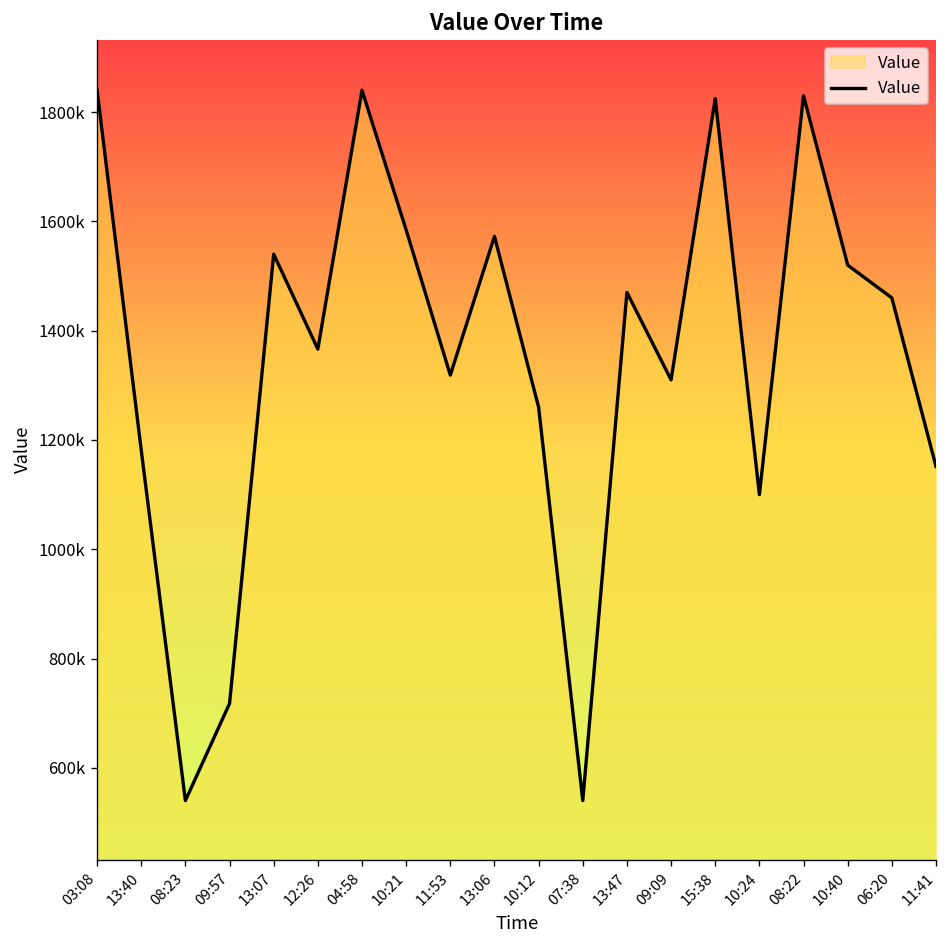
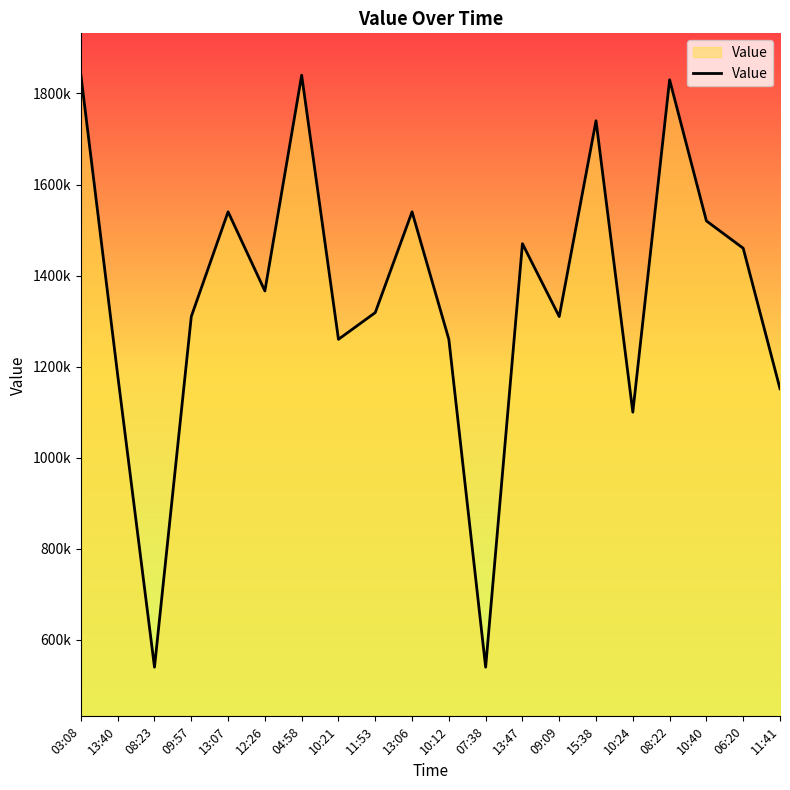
  {
    "03:08": 1840000,
    "13:40": 1180000,
    "08:23": 540000,
-   "09:57": 720000,
+   "09:57": 1310000,
    "13:07": 1540000,
    "12:26": 1370000,
    "04:58": 1840000,
-   "10:21": 1580000,
+   "10:21": 1260000,
    "11:53": 1320000,
-   "13:06": 1570000,
+   "13:06": 1540000,
    "10:12": 1260000,
    "07:38": 540000,
    "13:47": 1470000,
    "09:09": 1310000,
-   "15:38": 1820000,
+   "15:38": 1740000,
    "10:24": 1100000,
    "08:22": 1830000,
    "10:40": 1520000,
    "06:20": 1460000,
    "11:41": 1150000
  }
